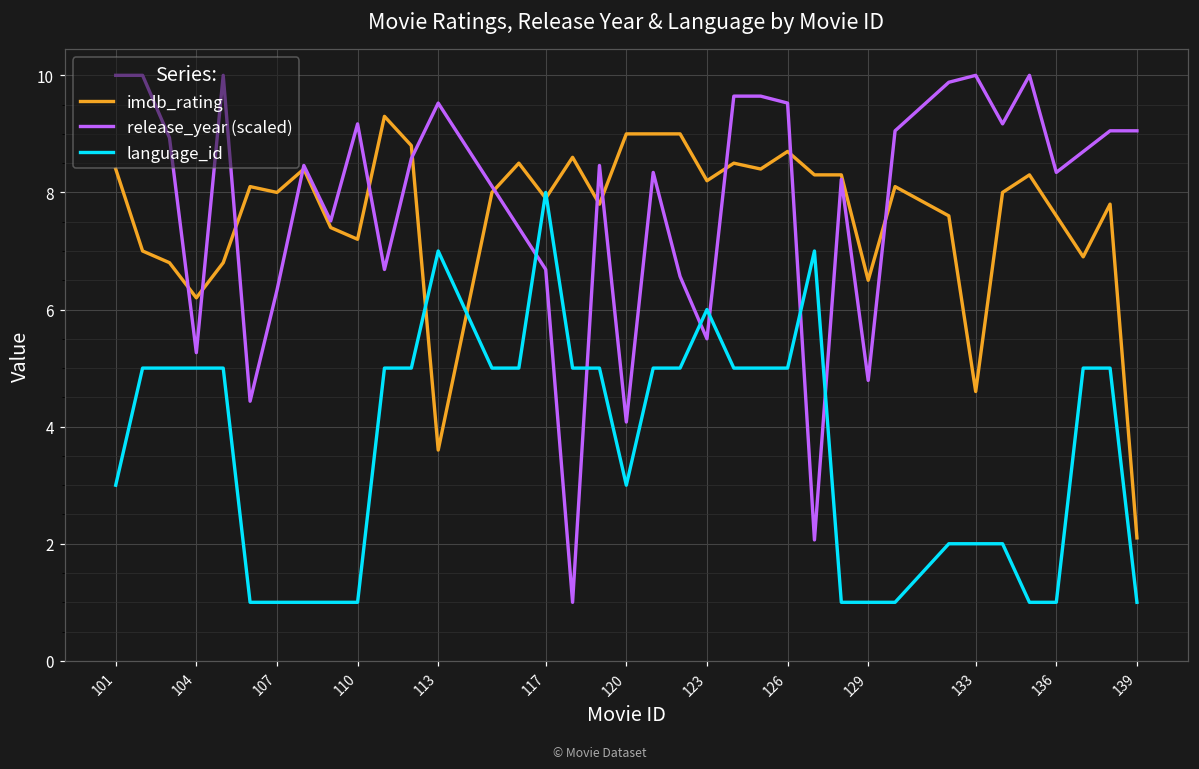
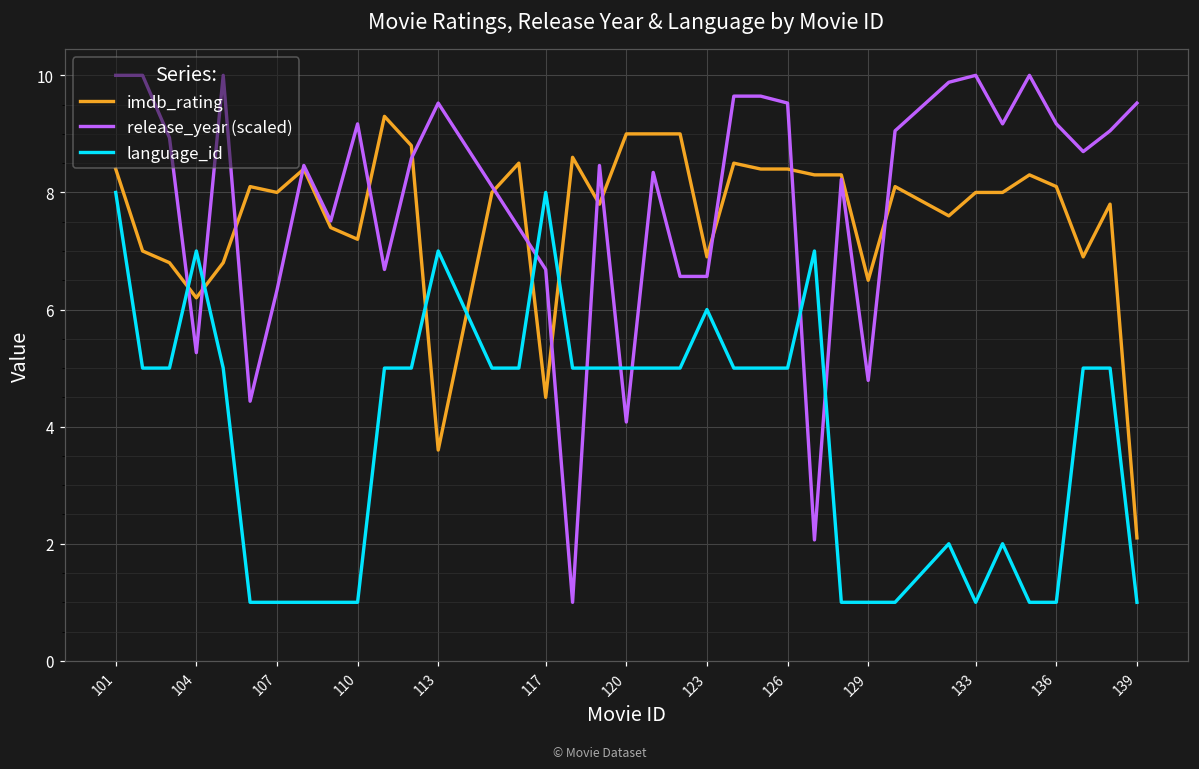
  {
    "imdb_rating": {
      "104": 6.2,
      "107": 8.0,
      "110": 7.2,
      "113": 3.6,
-     "117": 7.9,
+     "117": 4.5,
      "120": 9.0,
-     "123": 8.2,
-     "126": 8.7,
+     "123": 6.9,
+     "126": 8.4,
      "129": 6.5,
-     "133": 4.6,
-     "136": 7.6,
+     "133": 8.0,
+     "136": 8.1,
      "139": 2.1
    },
    "release_year (scaled)": {
      "104": 5.3,
      "107": 6.3,
      "110": 9.2,
      "113": 9.5,
      "117": 6.7,
      "120": 4.1,
-     "123": 5.5,
+     "123": 6.6,
      "126": 9.5,
      "129": 4.8,
      "133": 10.0,
-     "136": 8.3,
-     "139": 9.1
+     "136": 9.2,
+     "139": 9.5
    },
    "language_id": {
-     "101": 3,
-     "104": 5,
+     "101": 8,
+     "104": 7,
      "107": 1,
      "110": 1,
      "113": 7,
      "117": 8,
-     "120": 3,
+     "120": 5,
      "123": 6,
      "126": 5,
      "129": 1,
-     "133": 2,
+     "133": 1,
      "136": 1,
      "139": 1
    }
  }
